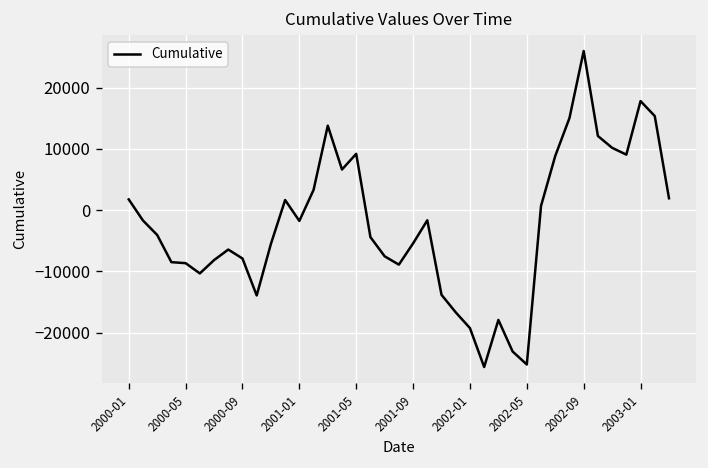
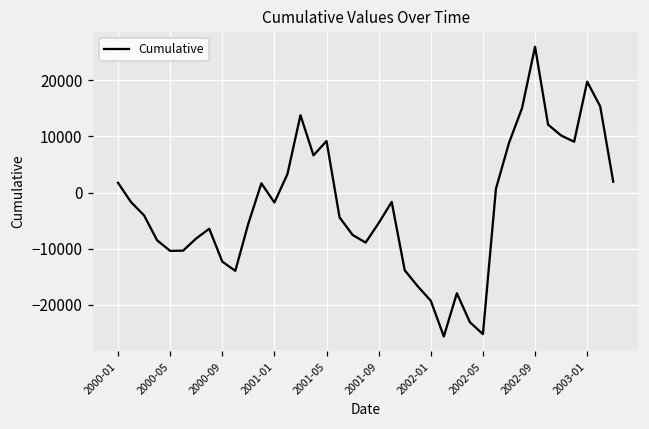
  {
    "2000-01": 2000,
-   "2000-05": -9000,
-   "2000-09": -8000,
+   "2000-05": -10000,
+   "2000-09": -12000,
    "2001-01": -2000,
    "2001-05": 9000,
    "2001-09": -5000,
    "2002-01": -19000,
    "2002-05": -25000,
    "2002-09": 26000,
-   "2003-01": 18000
+   "2003-01": 20000
  }
